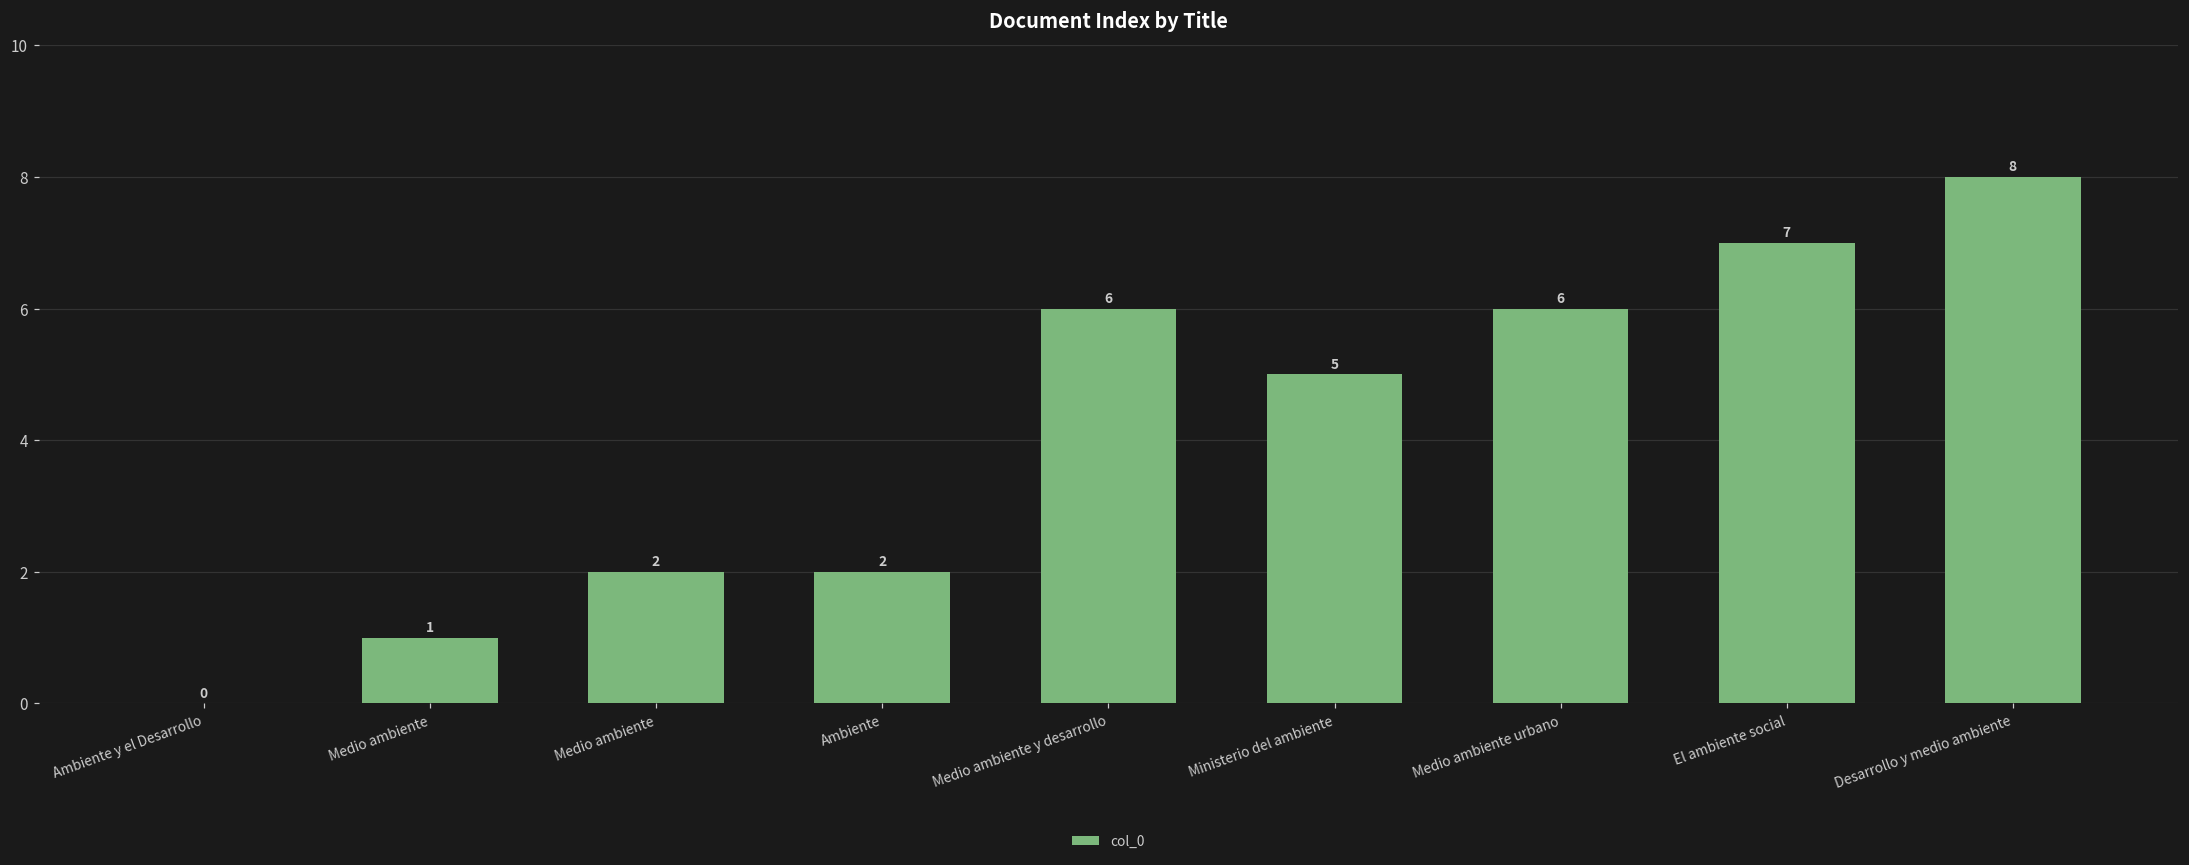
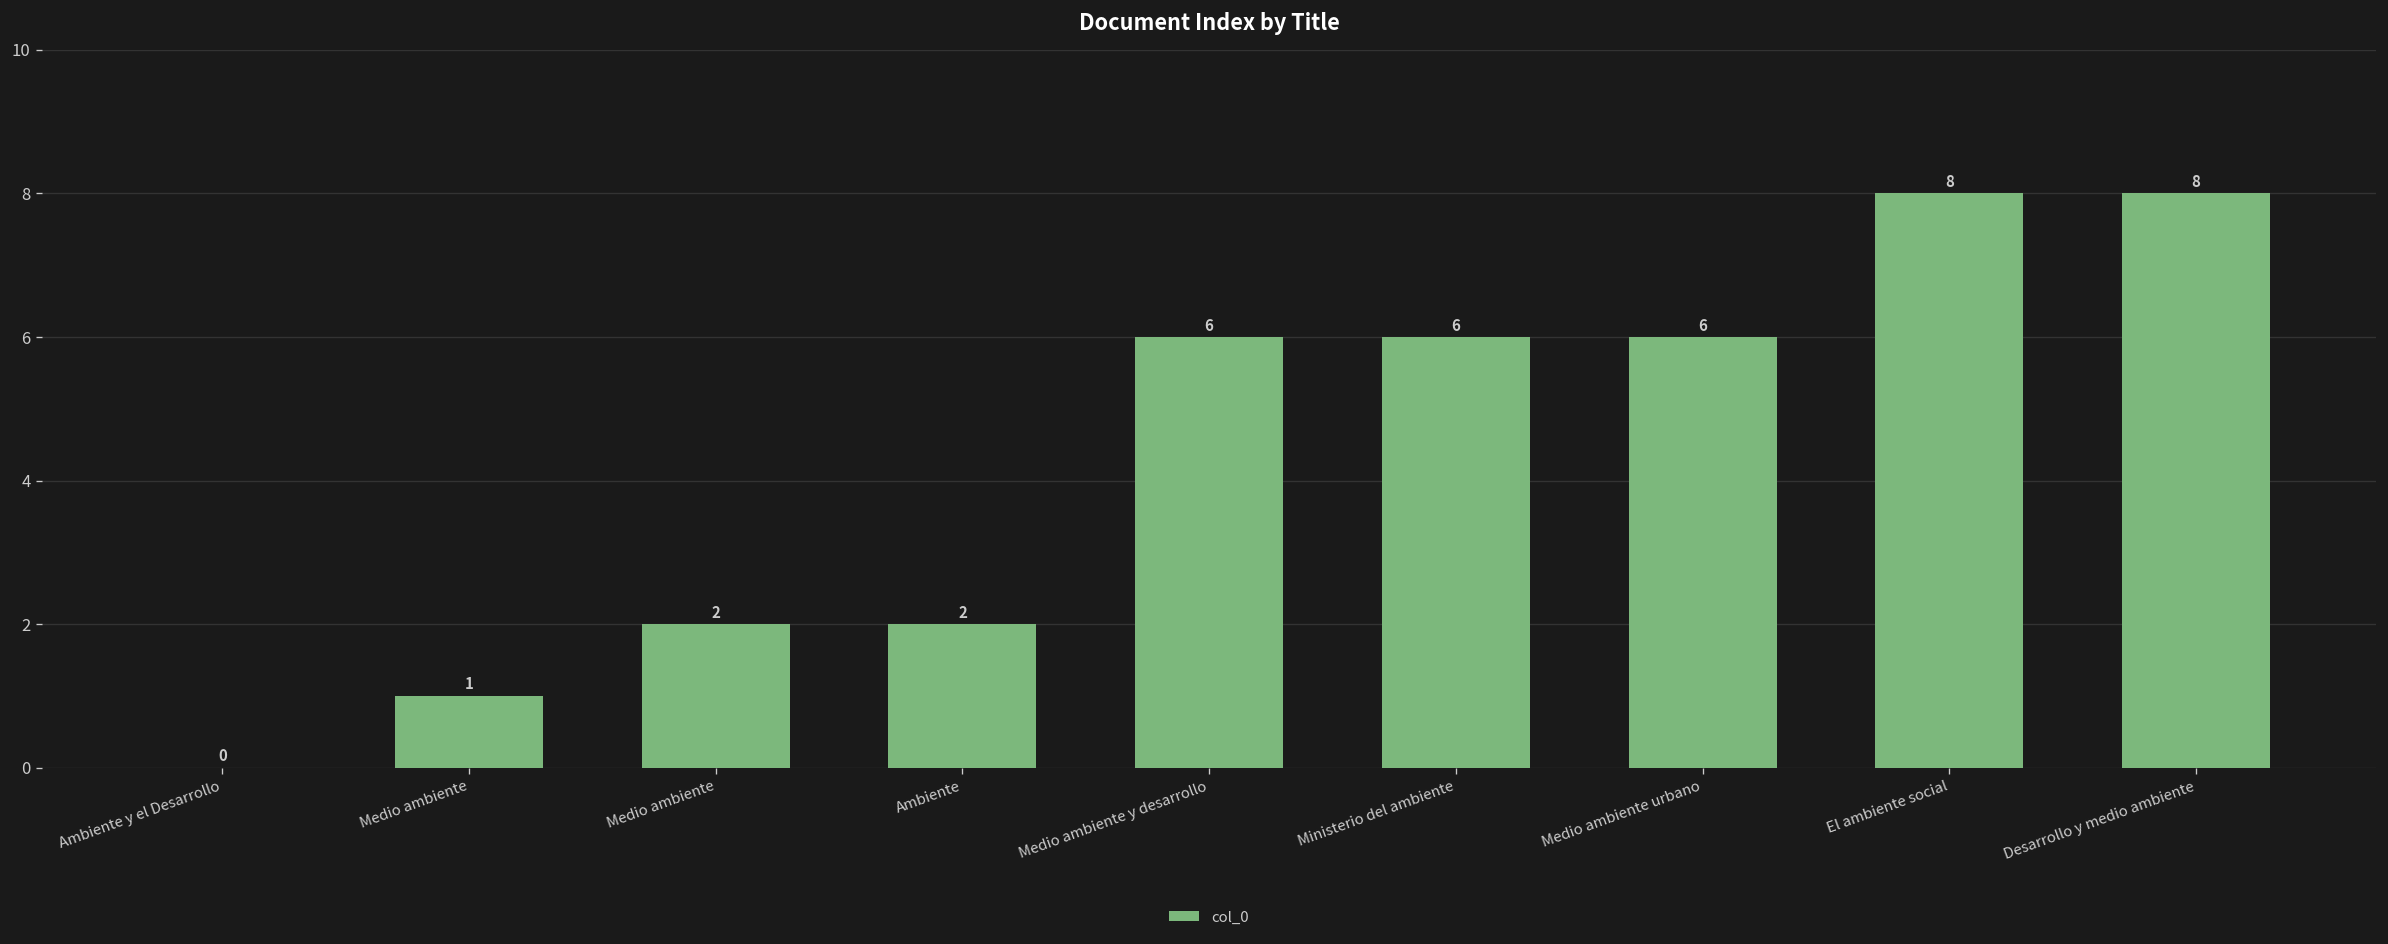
  {
    "Ambiente y el Desarrollo": 0,
    "Ambiente": 2,
    "Medio ambiente y desarrollo": 6,
-   "Ministerio del ambiente": 5,
+   "Ministerio del ambiente": 6,
    "Medio ambiente urbano": 6,
-   "El ambiente social": 7,
+   "El ambiente social": 8,
    "Desarrollo y medio ambiente": 8
  }
